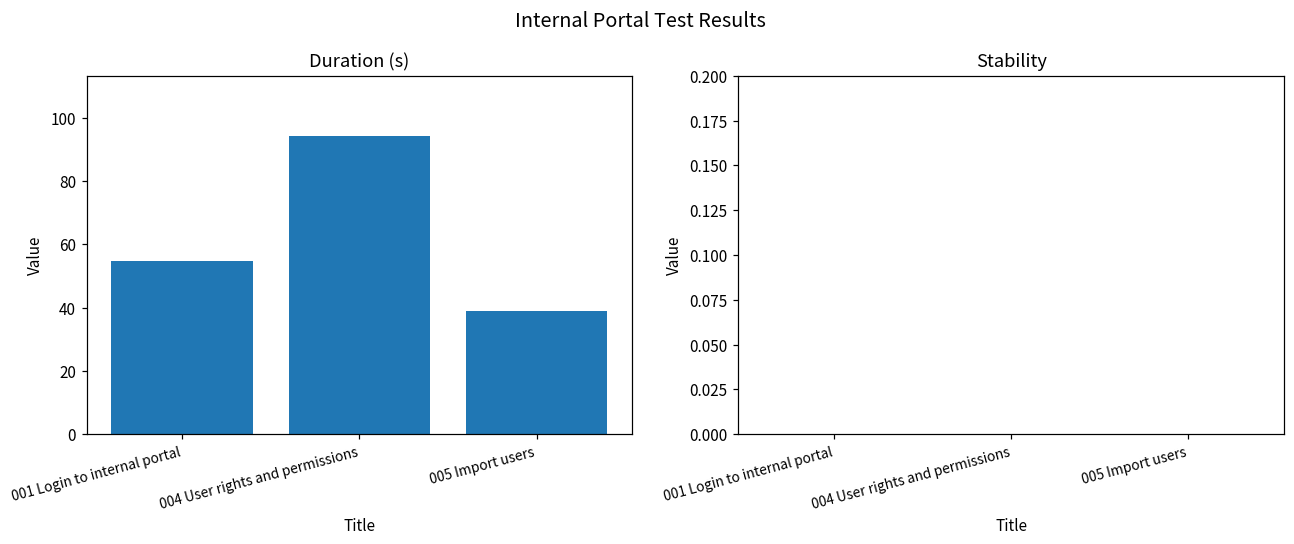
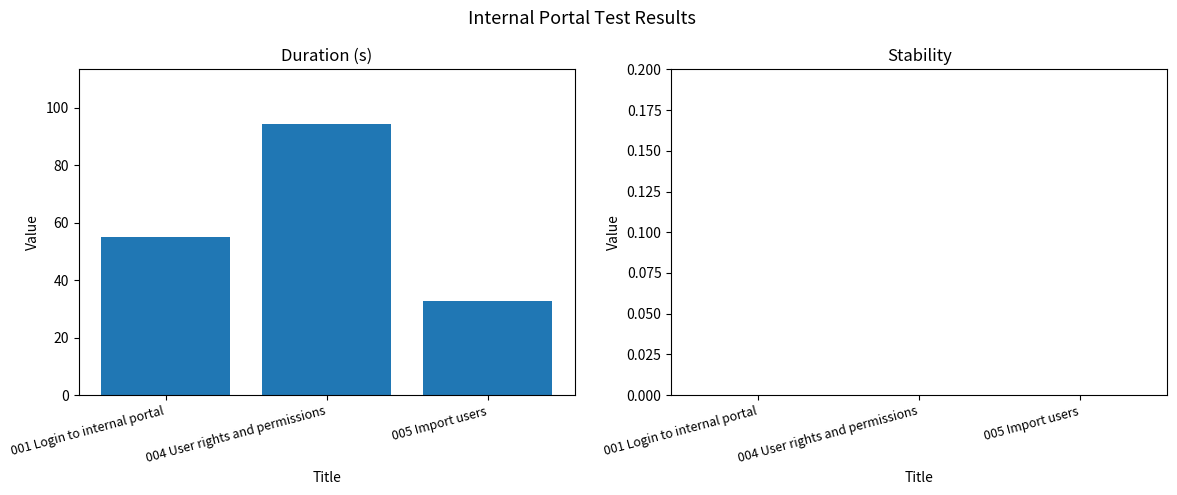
  {
    "Duration (s)": {
      "001 Login to internal portal": 55,
      "004 User rights and permissions": 94,
-     "005 Import users": 39
+     "005 Import users": 33
    },
    "Stability": {
      "001 Login to internal portal": 0.000,
      "004 User rights and permissions": 0.000,
      "005 Import users": 0.000
    }
  }
